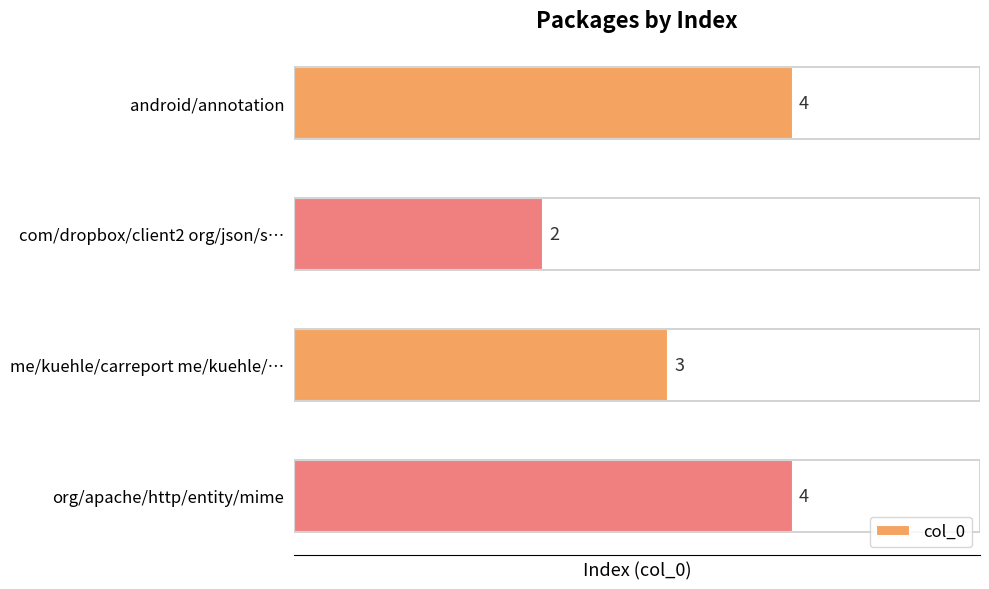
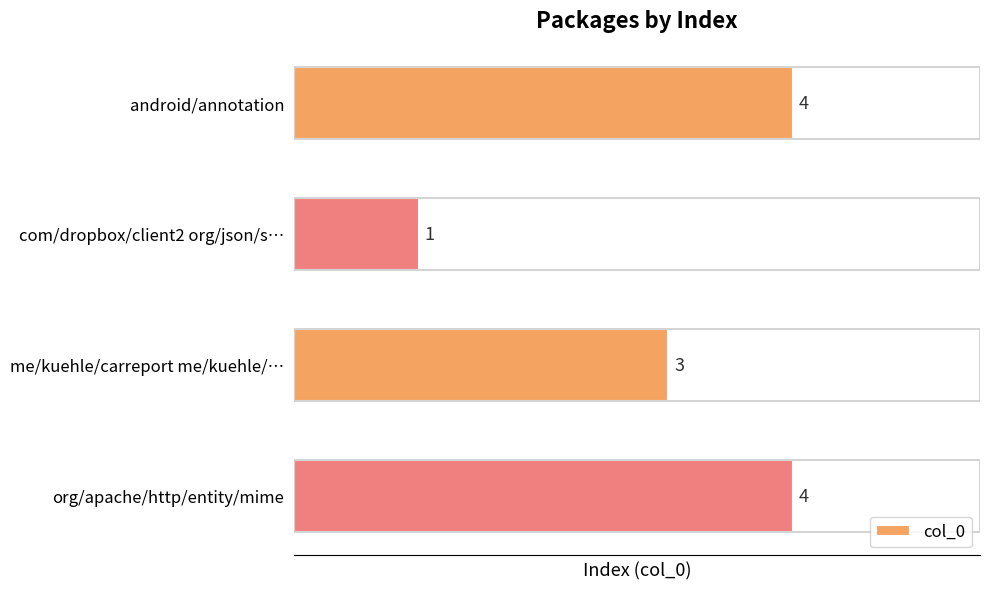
  {
    "android/annotation": 4,
-   "com/dropbox/client2 org/json/s…": 2,
+   "com/dropbox/client2 org/json/s…": 1,
    "me/kuehle/carreport me/kuehle/…": 3,
    "org/apache/http/entity/mime": 4
  }
